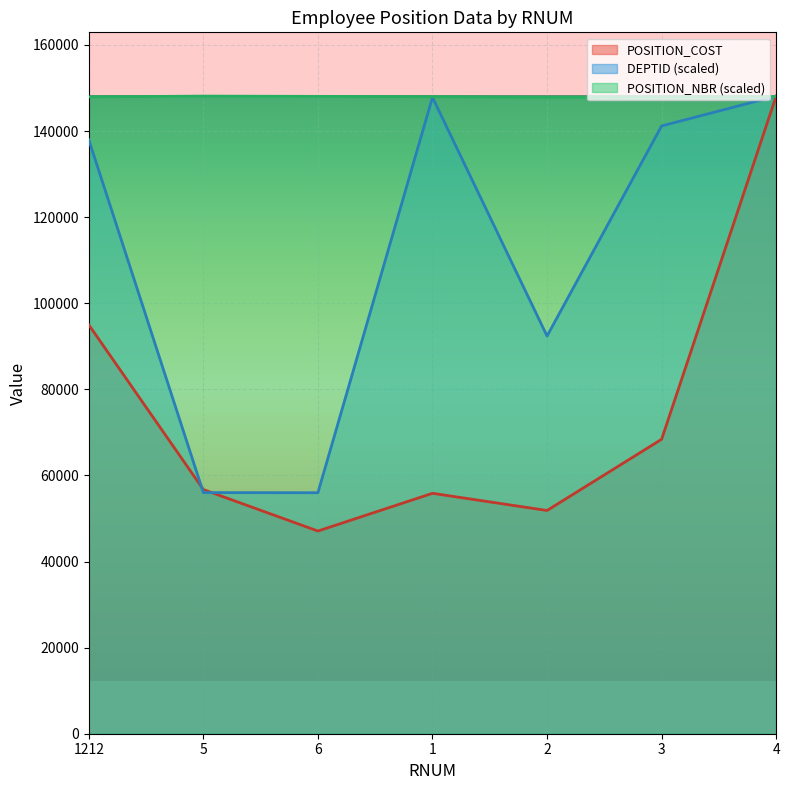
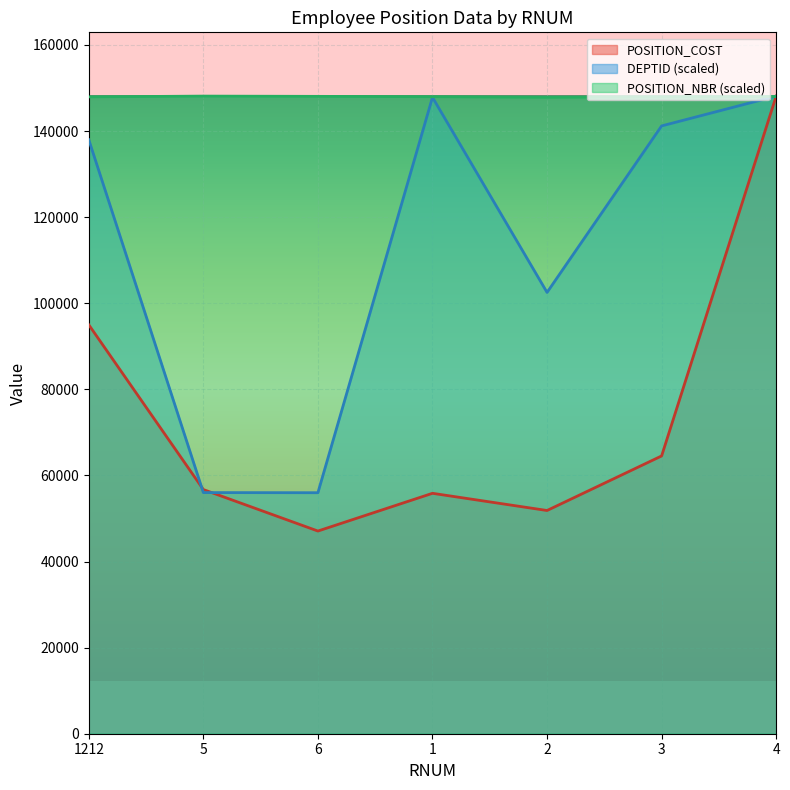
  {
    "POSITION_COST": {
      "1212": 95000,
      "5": 57000,
      "6": 47000,
      "1": 56000,
      "2": 52000,
-     "3": 68000
+     "3": 65000
    },
    "DEPTID (scaled)": {
      "1212": 138000,
      "5": 56000,
      "6": 56000,
-     "2": 92000,
+     "2": 103000,
      "3": 141000
    },
    "POSITION_NBR (scaled)": {
      "1212": 148000,
      "5": 148000,
      "6": 148000,
      "2": 148000
    }
  }
